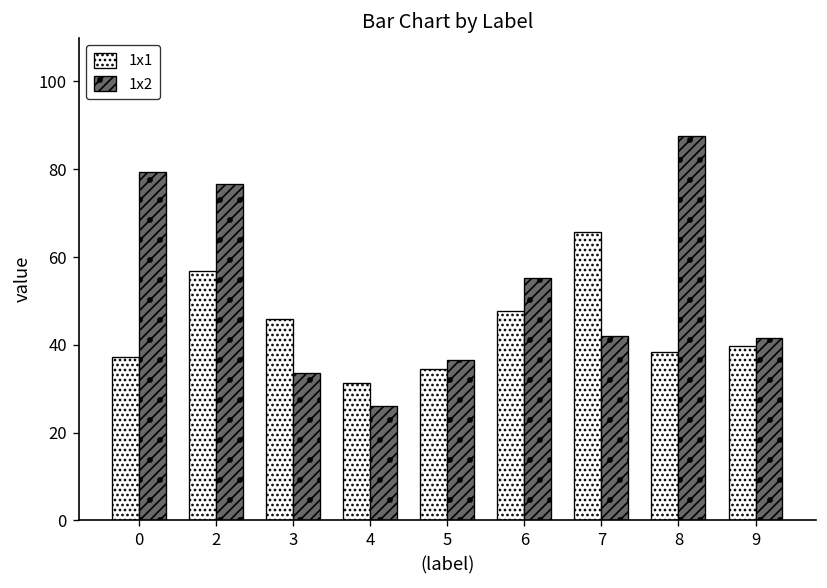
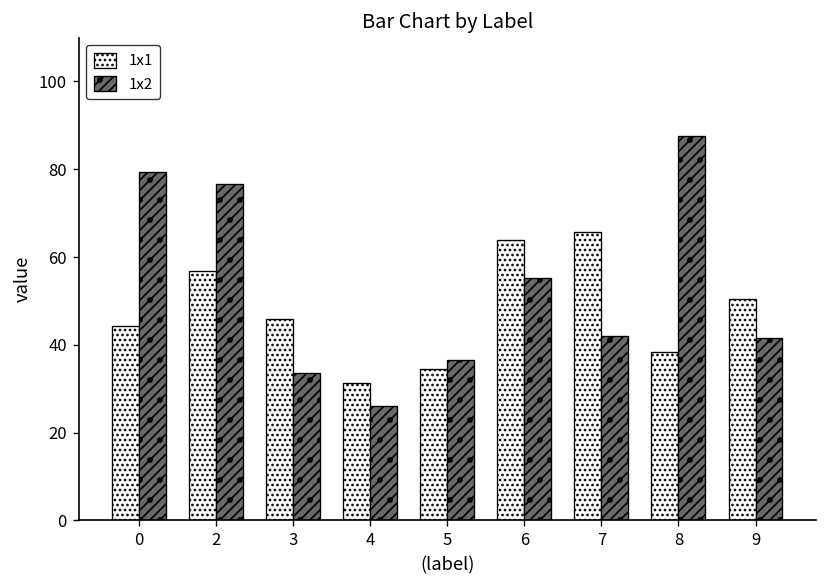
  {
    "1x1": {
-     "0": 37,
+     "0": 44,
      "2": 57,
      "3": 46,
      "4": 31,
      "5": 35,
-     "6": 48,
+     "6": 64,
      "7": 66,
      "8": 38,
-     "9": 40
+     "9": 51
    },
    "1x2": {
      "0": 79,
      "2": 77,
      "3": 34,
      "4": 26,
      "5": 37,
      "6": 55,
      "7": 42,
      "8": 88,
      "9": 42
    }
  }
